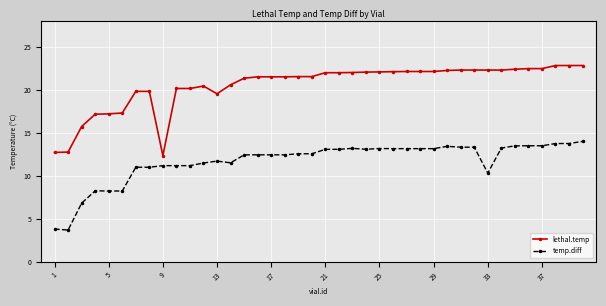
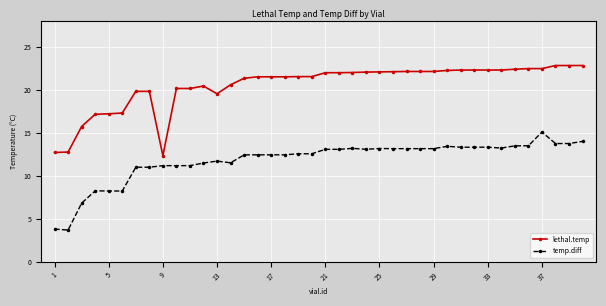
  {
    "lethal.temp": {
      "1": 13,
      "5": 17,
      "9": 12,
      "13": 20,
      "17": 22,
      "21": 22,
      "25": 22,
      "29": 22,
      "33": 22,
      "37": 22
    },
    "temp.diff": {
      "1": 4,
      "5": 8,
      "9": 11,
      "13": 12,
      "17": 12,
      "21": 13,
      "25": 13,
      "29": 13,
-     "33": 10,
-     "37": 13
+     "33": 13,
+     "37": 15
    }
  }
